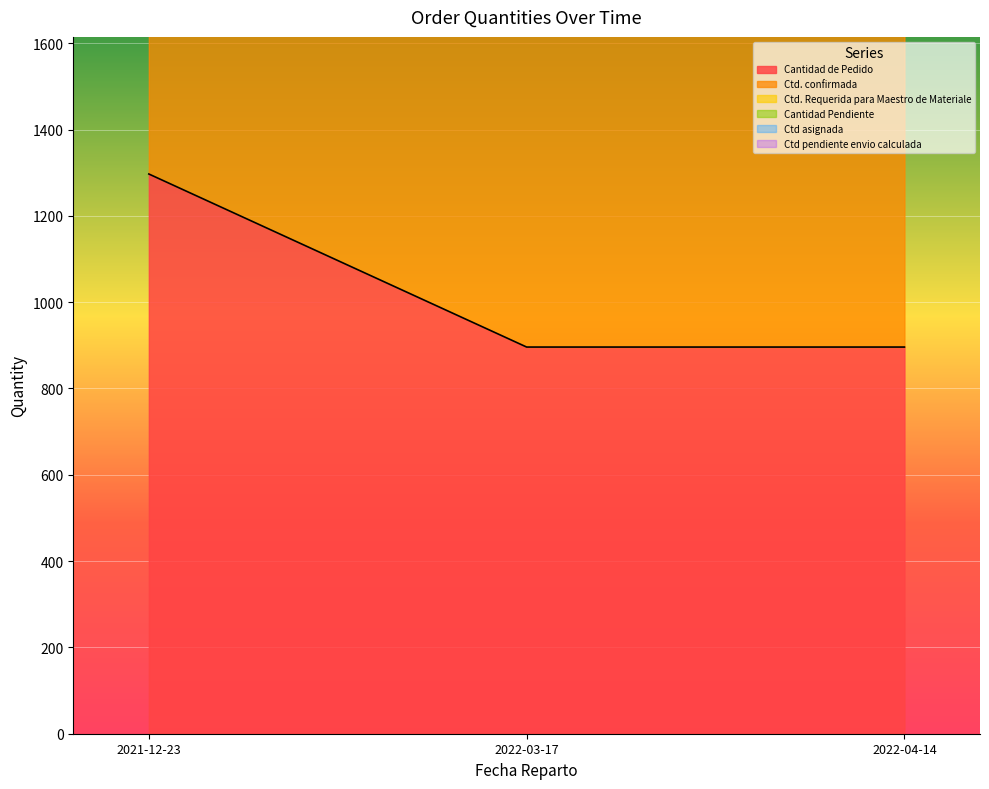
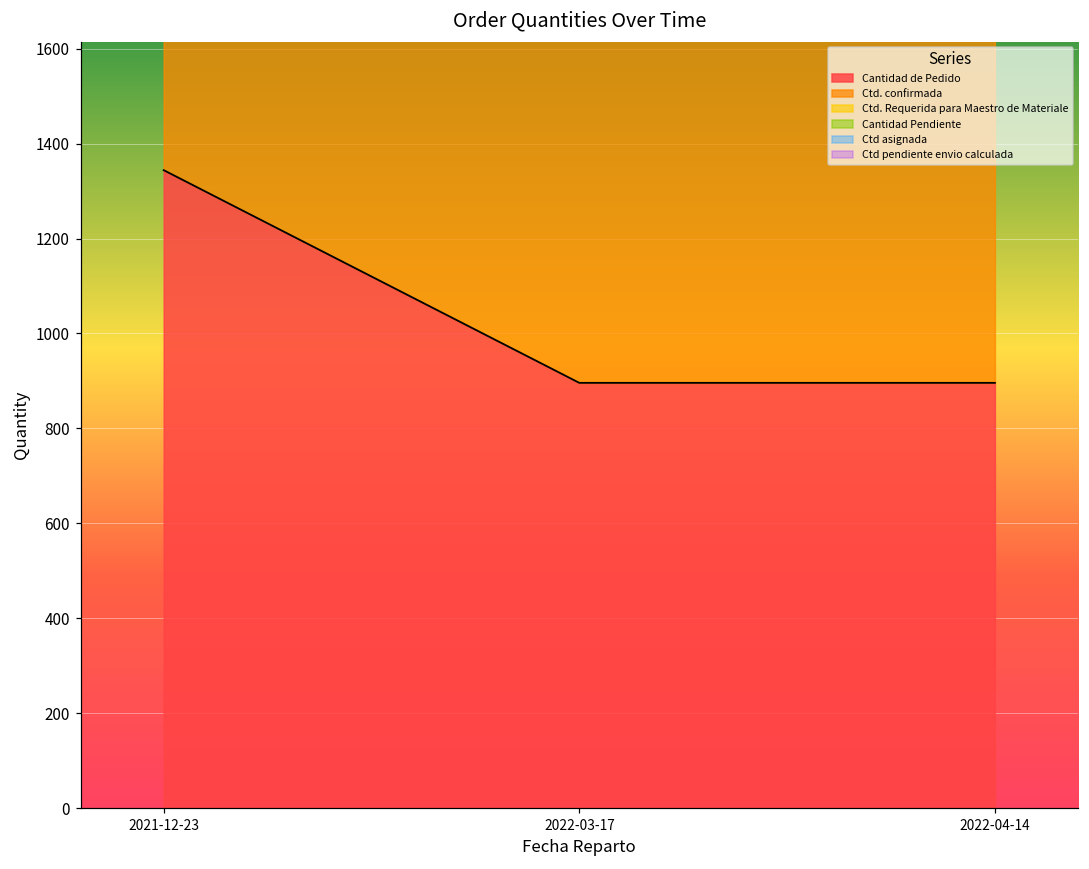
  {
    "Cantidad de Pedido": {
-     "2021-12-23": 1300,
+     "2021-12-23": 1340,
      "2022-03-17": 900,
      "2022-04-14": 900
    }
  }
